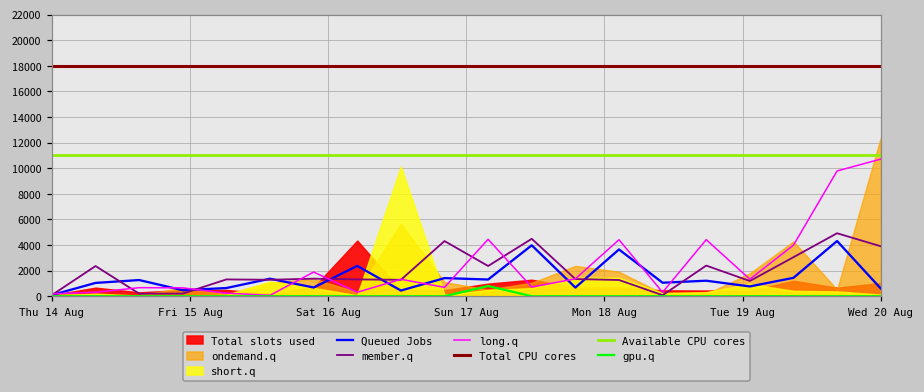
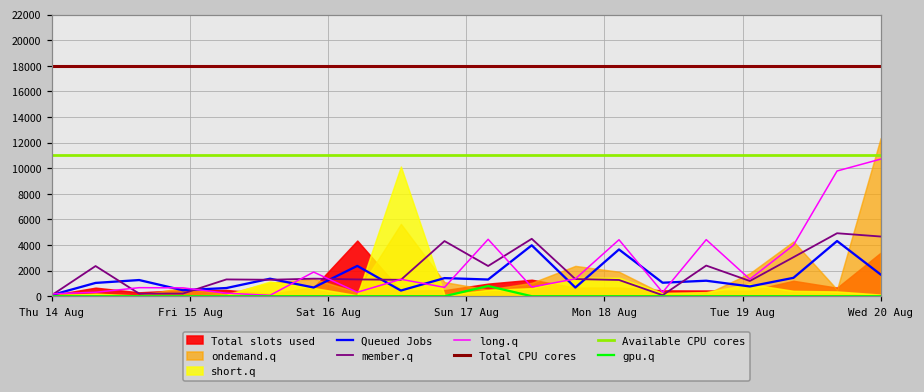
  {
    "Queued Jobs": {
-     "Wed 20 Aug": 600
+     "Wed 20 Aug": 1700
    },
    "Total slots used": {
-     "Wed 20 Aug": 1000
+     "Wed 20 Aug": 3400
    },
    "member.q": {
-     "Wed 20 Aug": 3900
+     "Wed 20 Aug": 4700
    },
    "ondemand.q": {
      "Wed 20 Aug": 12400
    },
    "long.q": {
      "Wed 20 Aug": 10700
    },
    "Available CPU cores": {
      "Thu 14 Aug": 11000,
      "Wed 20 Aug": 11000
    }
  }
